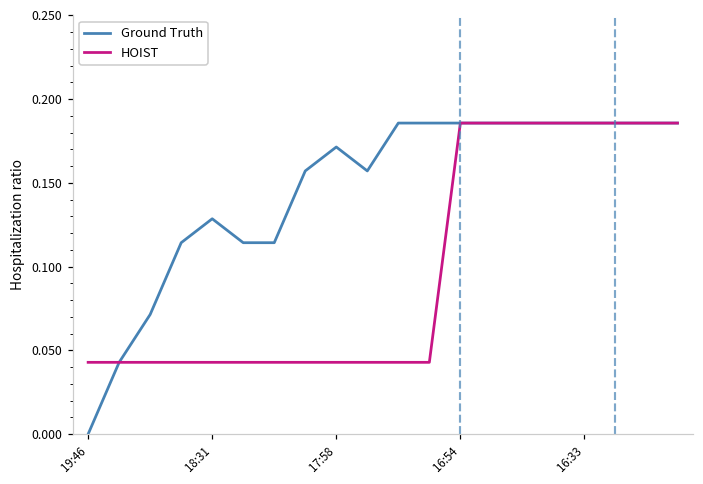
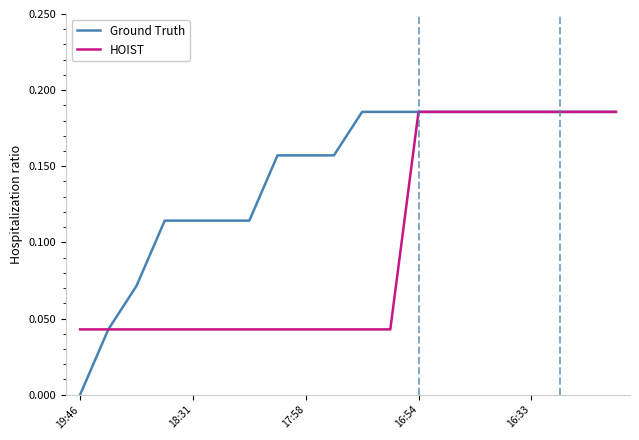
  {
    "Ground Truth": {
      "19:46": 0.000,
-     "18:31": 0.129,
-     "17:58": 0.171
+     "18:31": 0.114,
+     "17:58": 0.157
    },
    "HOIST": {
      "19:46": 0.043,
      "18:31": 0.043,
      "17:58": 0.043
    }
  }
